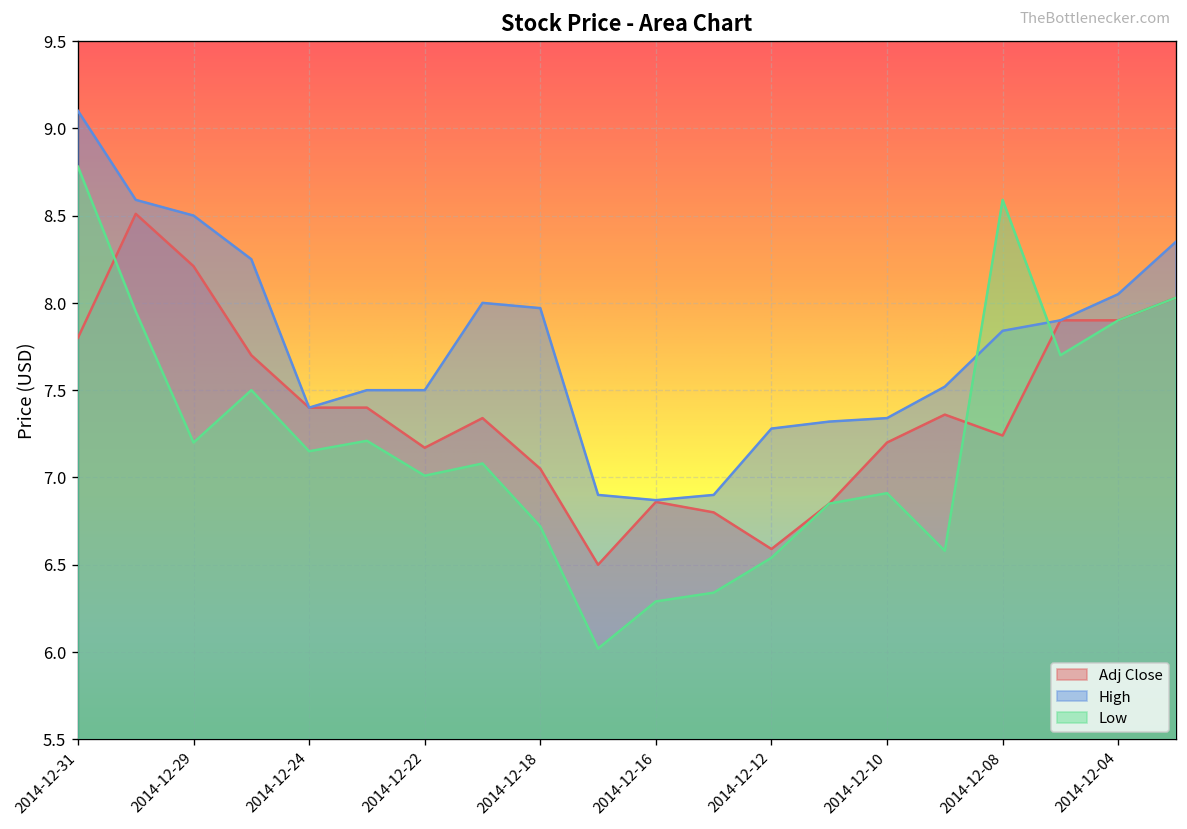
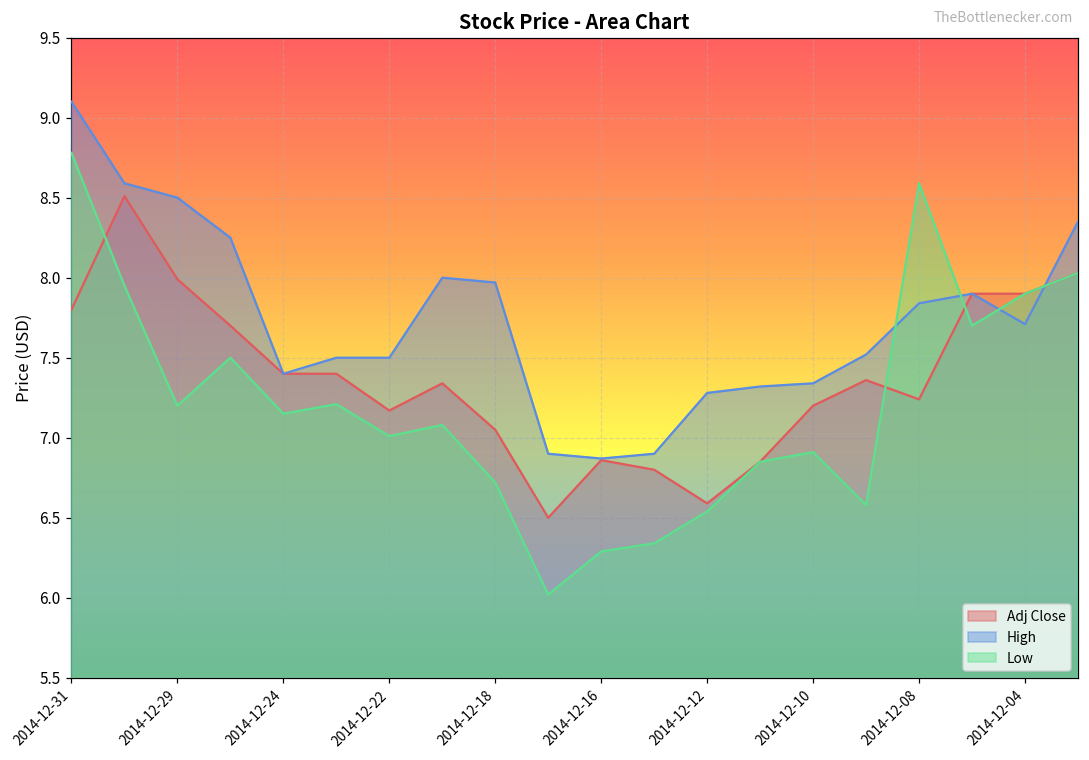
  {
    "Adj Close": {
      "2014-12-31": 7.80,
-     "2014-12-29": 8.21,
+     "2014-12-29": 7.99,
      "2014-12-22": 7.17,
      "2014-12-18": 7.05,
      "2014-12-12": 6.59,
      "2014-12-10": 7.20,
      "2014-12-08": 7.24
    },
    "High": {
      "2014-12-31": 9.10,
      "2014-12-29": 8.50,
      "2014-12-22": 7.50,
      "2014-12-18": 7.97,
      "2014-12-12": 7.28,
      "2014-12-10": 7.34,
      "2014-12-08": 7.84,
-     "2014-12-04": 8.05
+     "2014-12-04": 7.71
    },
    "Low": {
      "2014-12-31": 8.78,
      "2014-12-29": 7.20,
      "2014-12-24": 7.15,
      "2014-12-22": 7.01,
      "2014-12-18": 6.72,
      "2014-12-16": 6.29,
      "2014-12-12": 6.54,
      "2014-12-10": 6.91,
      "2014-12-08": 8.59
    }
  }
